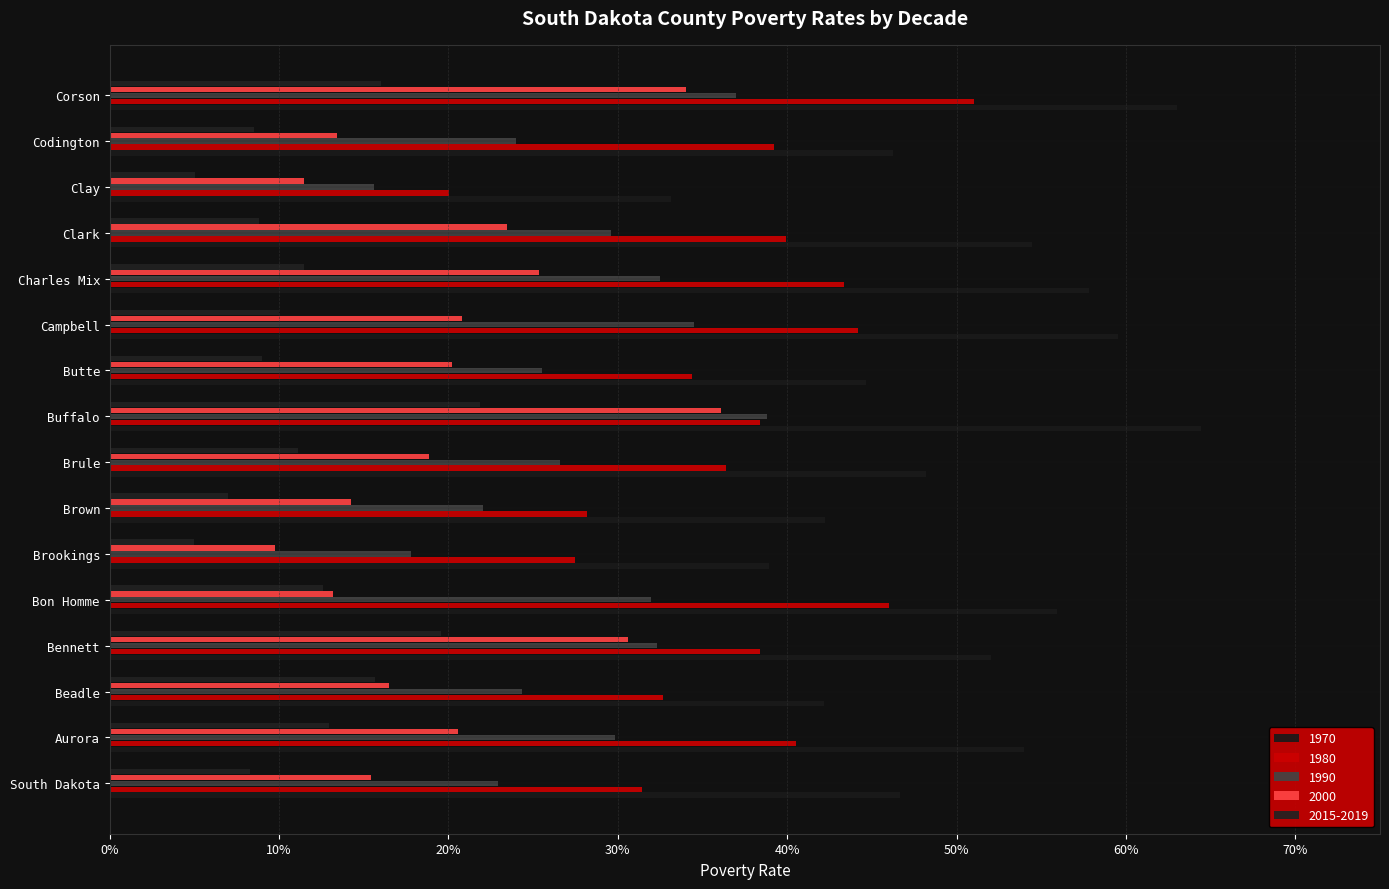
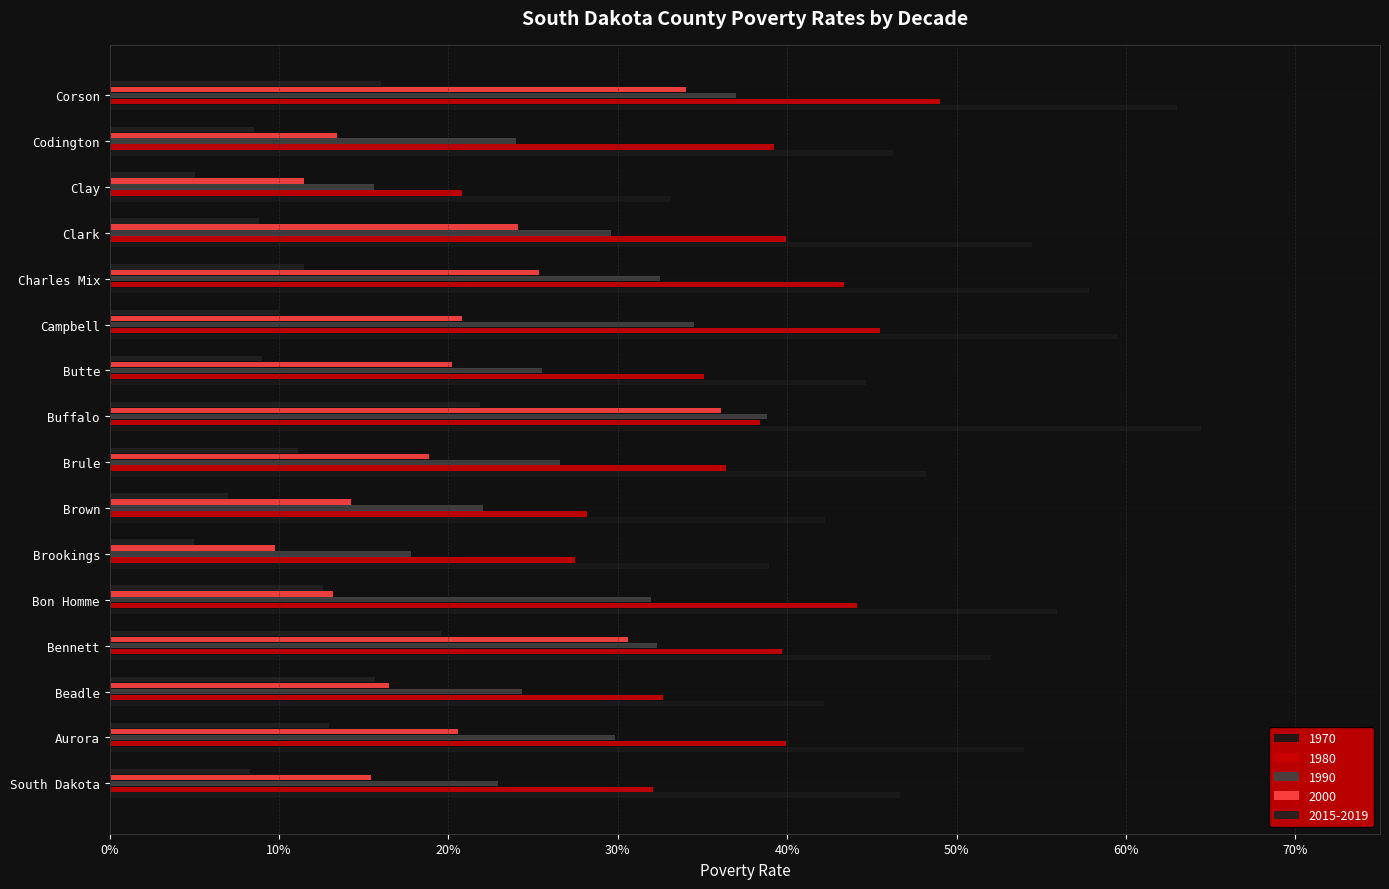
  {
    "1980": {
-     "Corson": "51.0%",
+     "Corson": "49.0%",
      "Codington": "39.2%",
-     "Clay": "20.0%",
+     "Clay": "20.8%",
      "Clark": "39.9%",
      "Charles Mix": "43.4%",
-     "Campbell": "44.2%",
-     "Butte": "34.4%",
+     "Campbell": "45.5%",
+     "Butte": "35.1%",
      "Buffalo": "38.4%",
      "Brule": "36.4%",
      "Brown": "28.2%",
      "Brookings": "27.5%",
-     "Bon Homme": "46.0%",
-     "Bennett": "38.4%",
+     "Bon Homme": "44.1%",
+     "Bennett": "39.7%",
      "Beadle": "32.6%",
-     "Aurora": "40.5%",
-     "South Dakota": "31.4%"
+     "Aurora": "39.9%",
+     "South Dakota": "32.1%"
    },
    "2000": {
      "Corson": "34.0%",
      "Codington": "13.4%",
      "Clay": "11.4%",
-     "Clark": "23.4%",
+     "Clark": "24.1%",
      "Charles Mix": "25.3%",
      "Campbell": "20.8%",
      "Butte": "20.2%",
      "Buffalo": "36.1%",
      "Brule": "18.9%",
      "Brown": "14.2%",
      "Brookings": "9.8%",
      "Bon Homme": "13.2%",
      "Bennett": "30.6%",
      "Beadle": "16.5%",
      "Aurora": "20.5%",
      "South Dakota": "15.4%"
    }
  }
